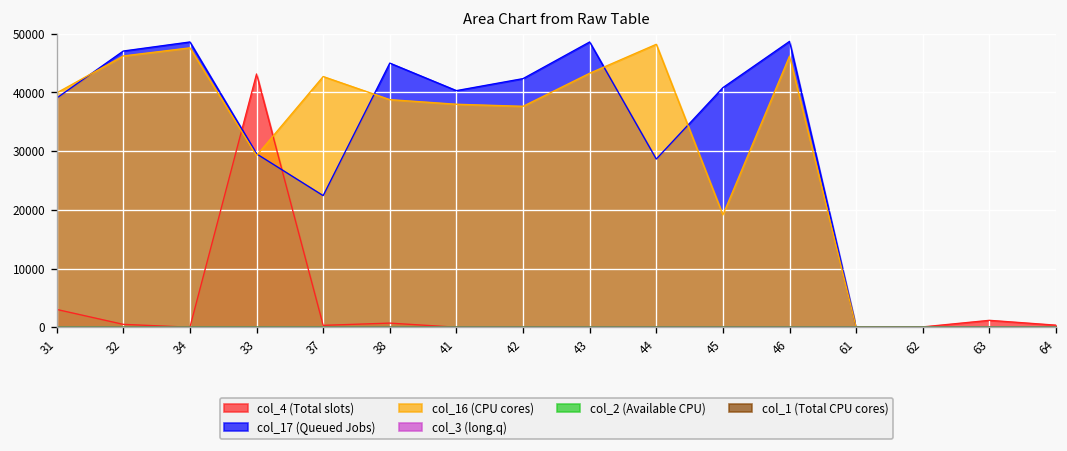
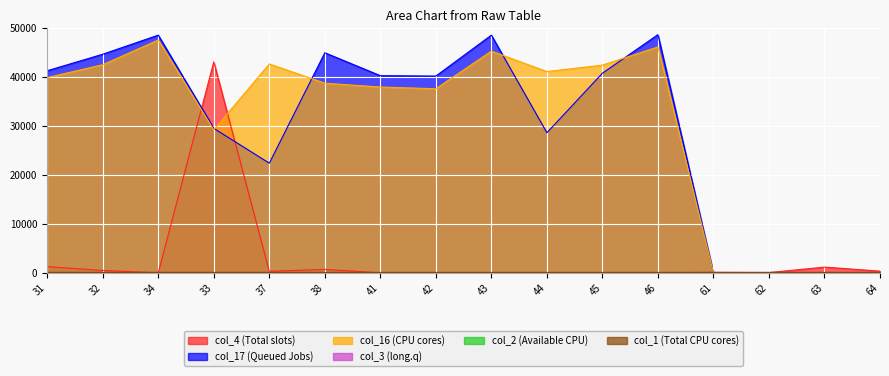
  {
    "col_4 (Total slots)": {
-     "31": 3000,
+     "31": 1000,
      "33": 43000,
      "38": 1000,
      "63": 1000
    },
    "col_17 (Queued Jobs)": {
-     "31": 39000,
-     "32": 47000,
+     "31": 41000,
+     "32": 45000,
      "34": 49000,
      "37": 22000,
      "38": 45000,
      "41": 40000,
-     "42": 42000,
+     "42": 40000,
      "43": 49000,
      "44": 29000,
      "45": 41000,
      "46": 49000
    },
    "col_16 (CPU cores)": {
      "31": 40000,
-     "32": 46000,
+     "32": 43000,
      "34": 48000,
      "37": 43000,
      "38": 39000,
      "41": 38000,
      "42": 38000,
-     "43": 43000,
-     "44": 48000,
-     "45": 19000,
+     "43": 45000,
+     "44": 41000,
+     "45": 42000,
      "46": 46000
    }
  }
